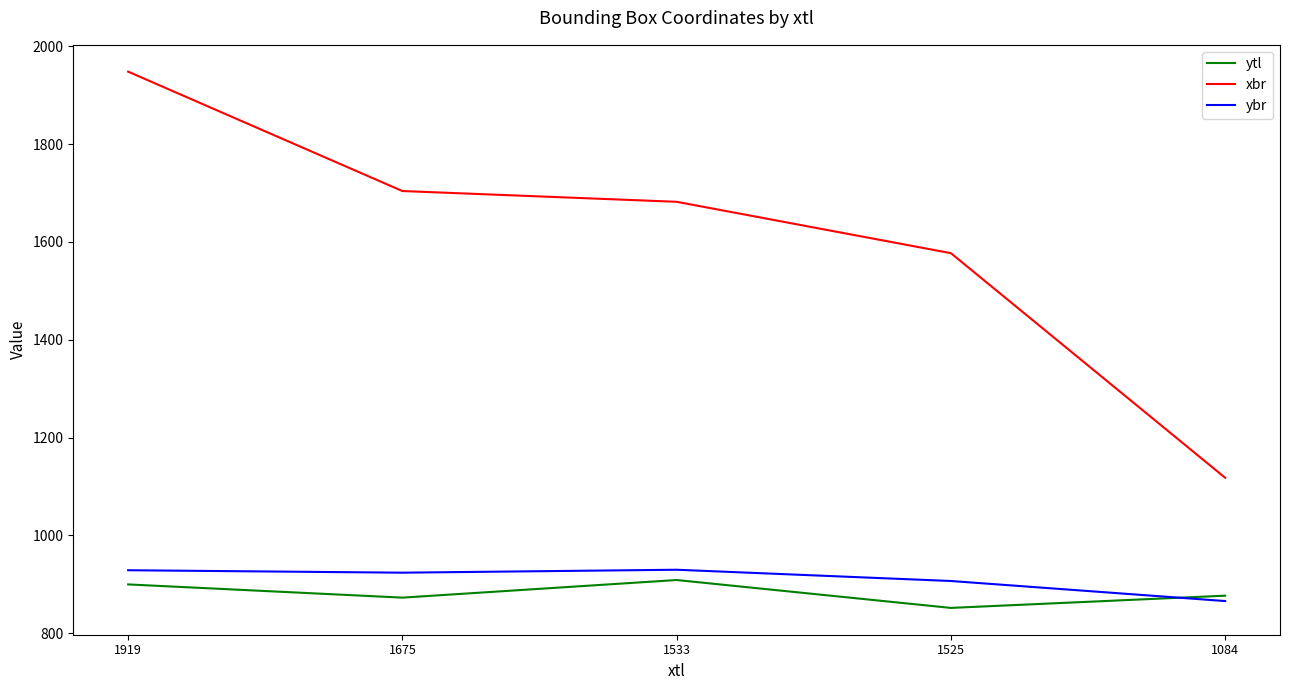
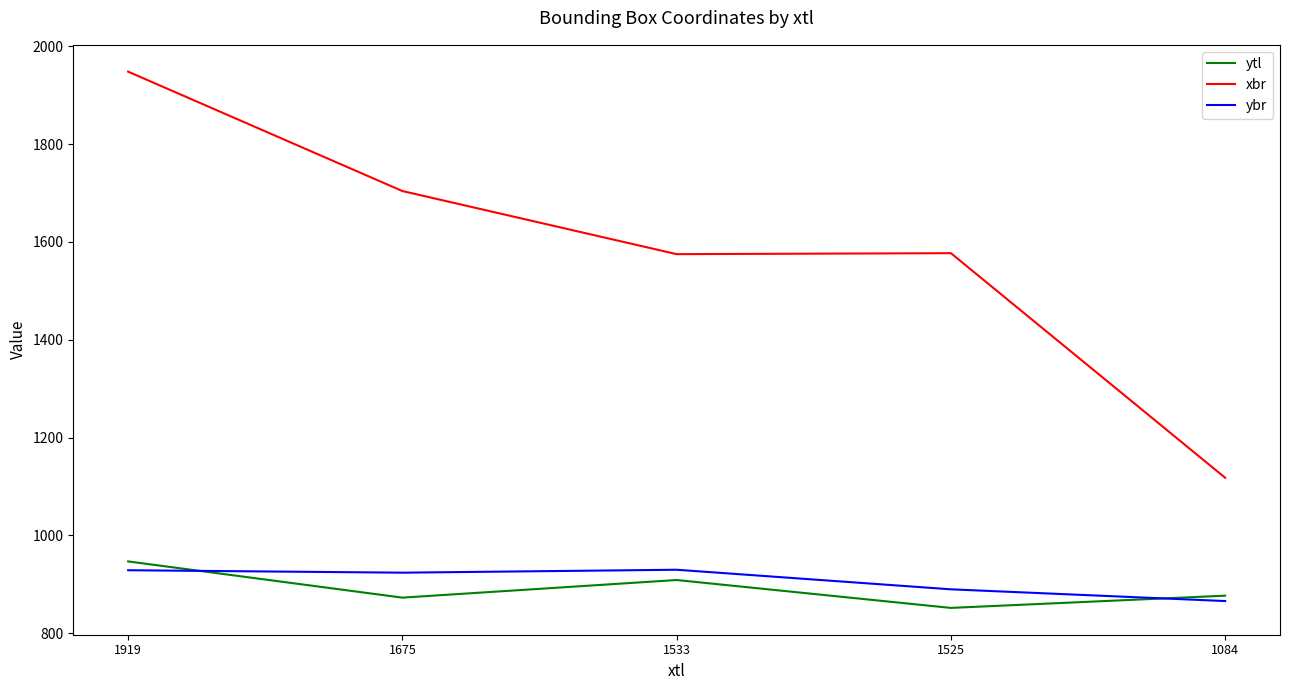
  {
    "ytl": {
-     "1919": 900,
+     "1919": 950,
      "1675": 870,
      "1533": 910,
      "1525": 850,
      "1084": 880
    },
    "xbr": {
      "1919": 1950,
      "1675": 1700,
-     "1533": 1680,
+     "1533": 1580,
      "1525": 1580,
      "1084": 1120
    },
    "ybr": {
      "1919": 930,
      "1675": 920,
      "1533": 930,
-     "1525": 910,
+     "1525": 890,
      "1084": 870
    }
  }
